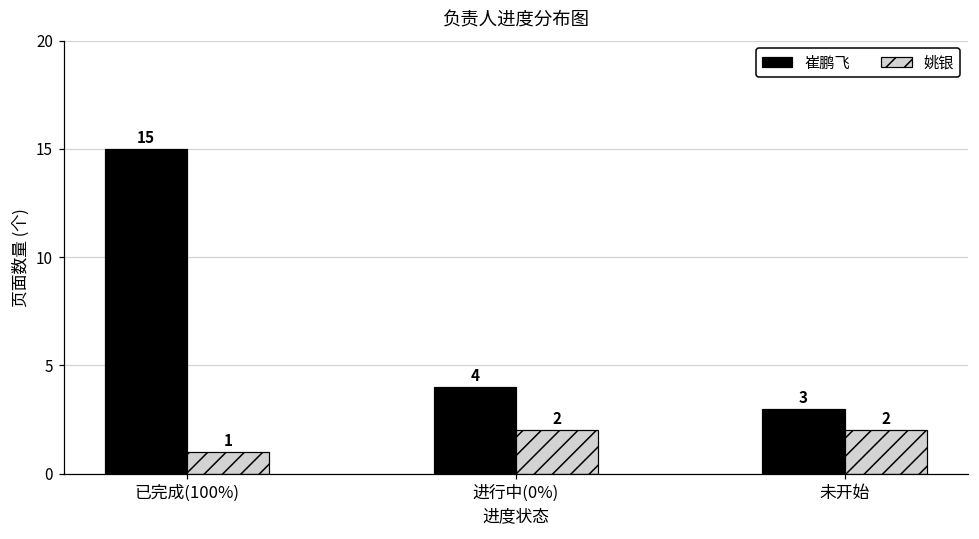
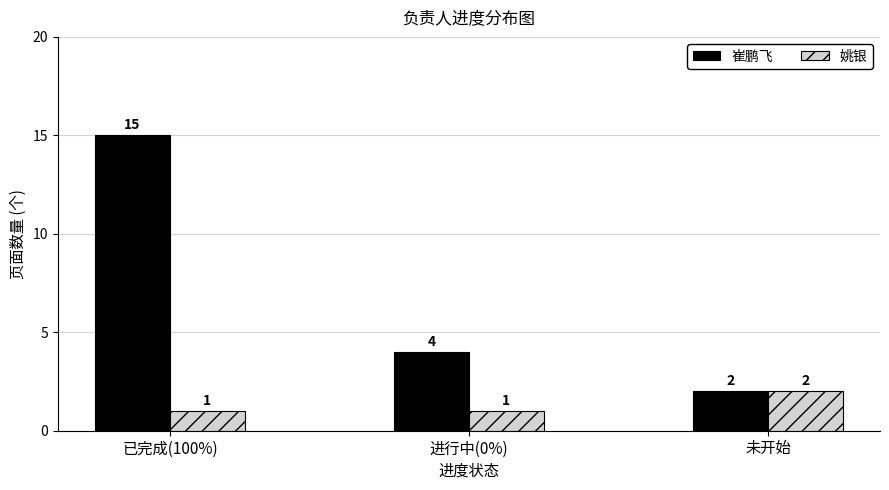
  {
    "崔鹏飞": {
      "已完成(100%)": 15,
      "进行中(0%)": 4,
-     "未开始": 3
+     "未开始": 2
    },
    "姚银": {
      "已完成(100%)": 1,
-     "进行中(0%)": 2,
+     "进行中(0%)": 1,
      "未开始": 2
    }
  }
